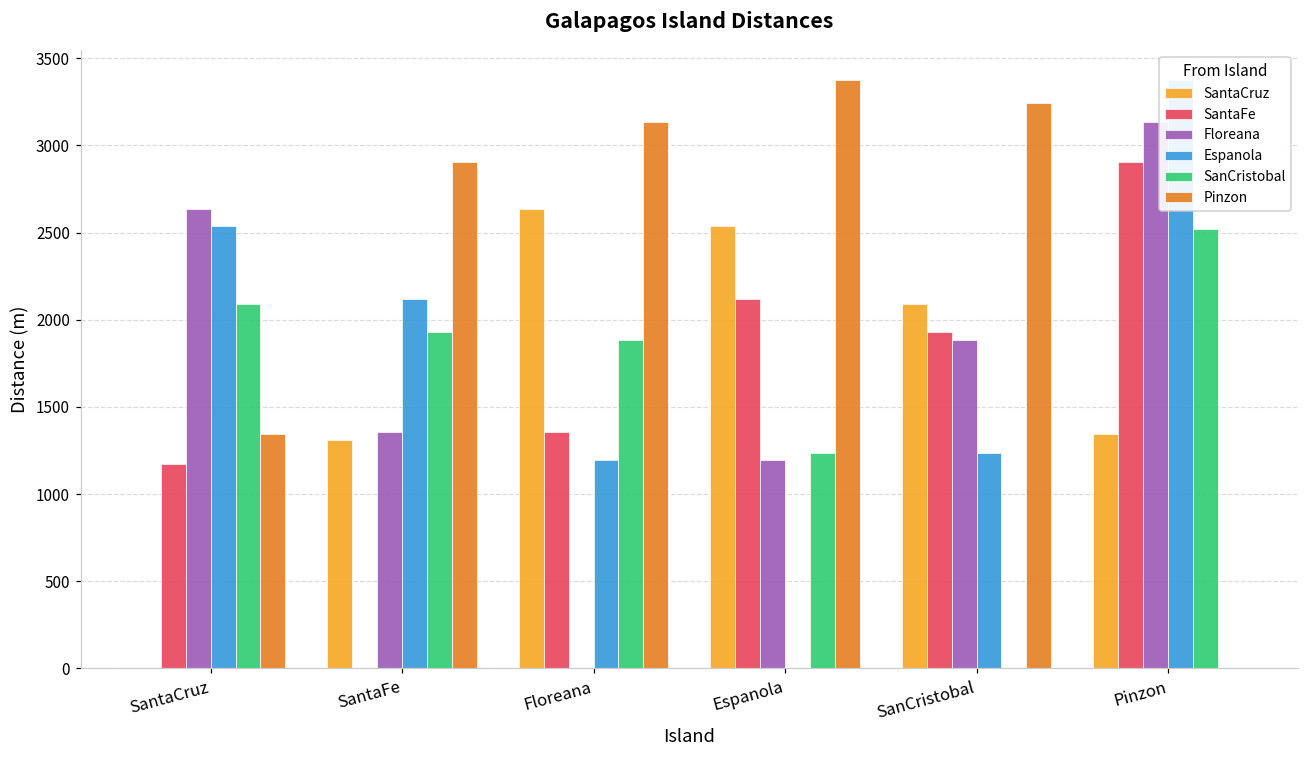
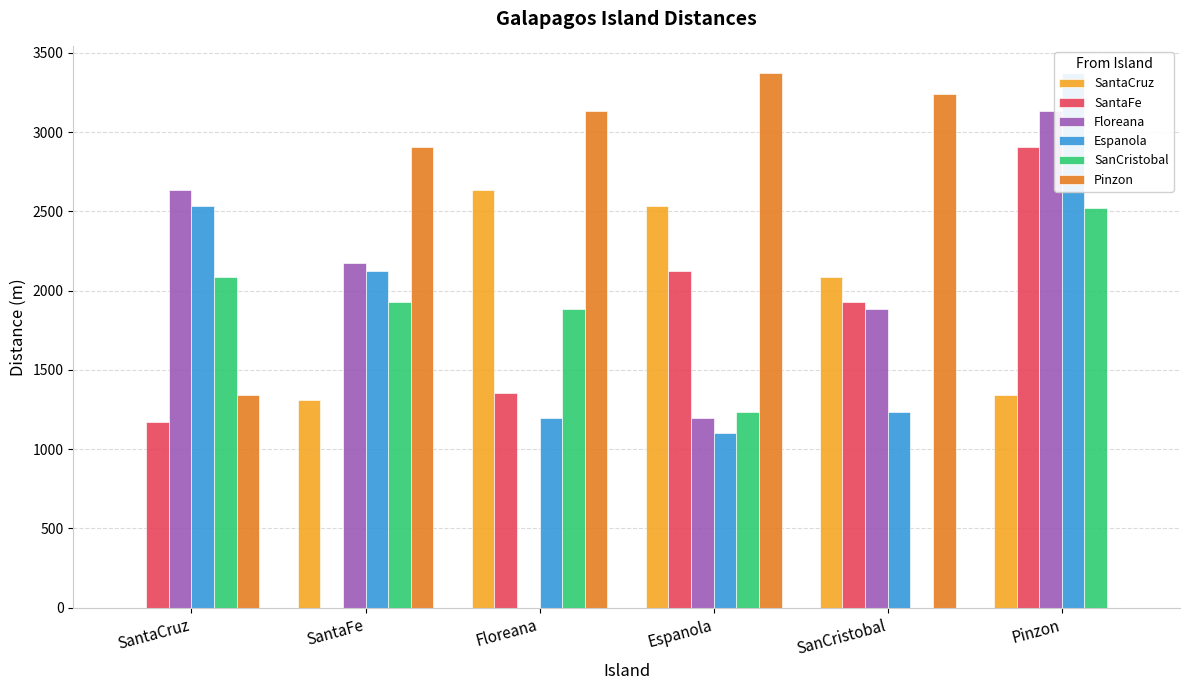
  {
    "SantaFe": {
      "SantaCruz": 1170,
      "SantaFe": 0,
      "Floreana": 1350,
      "Espanola": 2120,
      "SanCristobal": 1930,
      "Pinzon": 2910
    },
    "Floreana": {
      "SantaCruz": 2630,
-     "SantaFe": 1350,
+     "SantaFe": 2170,
      "Floreana": 0,
      "Espanola": 1200,
      "SanCristobal": 1880,
      "Pinzon": 3130
    },
    "Espanola": {
      "SantaCruz": 2540,
      "SantaFe": 2120,
      "Floreana": 1200,
-     "Espanola": 0,
+     "Espanola": 1100,
      "SanCristobal": 1230
    },
    "SanCristobal": {
      "SantaCruz": 2090,
      "SantaFe": 1930,
      "Floreana": 1880,
      "Espanola": 1230,
      "SanCristobal": 0,
      "Pinzon": 2520
    }
  }
